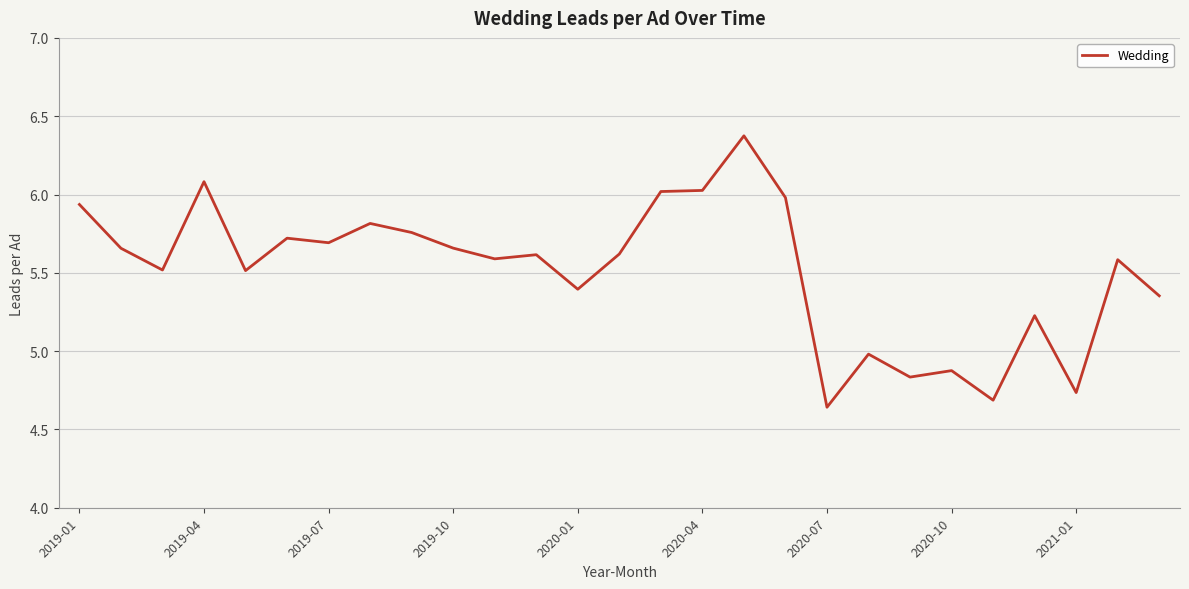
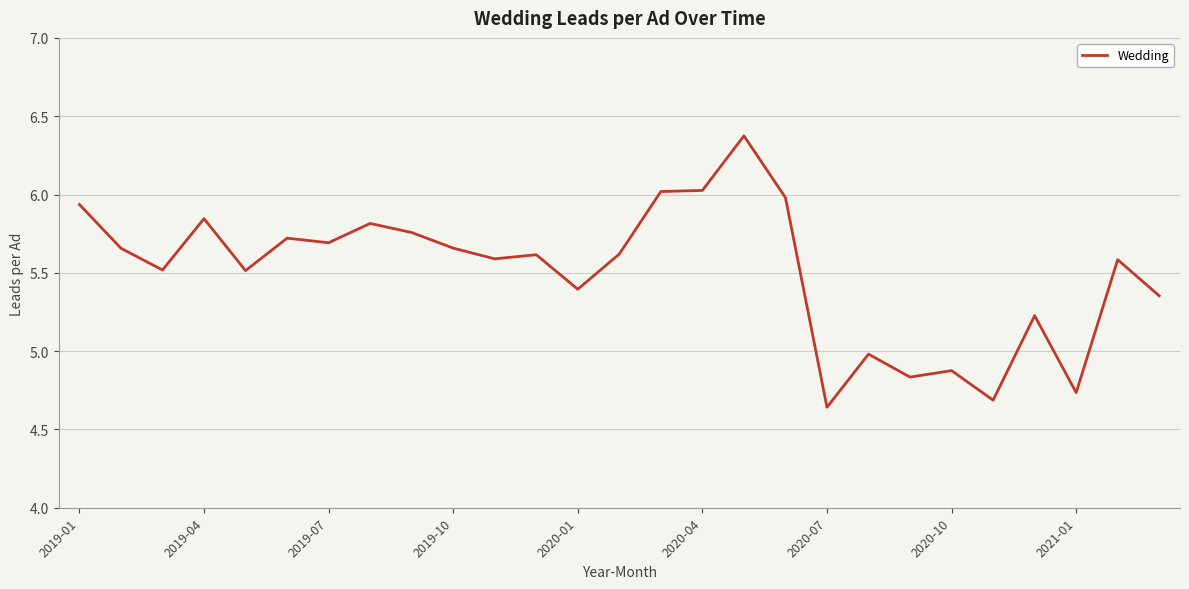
  {
    "2019-01": 5.94,
-   "2019-04": 6.08,
+   "2019-04": 5.85,
    "2019-07": 5.69,
    "2019-10": 5.66,
    "2020-01": 5.40,
    "2020-04": 6.03,
    "2020-07": 4.64,
    "2020-10": 4.88,
    "2021-01": 4.74
  }
